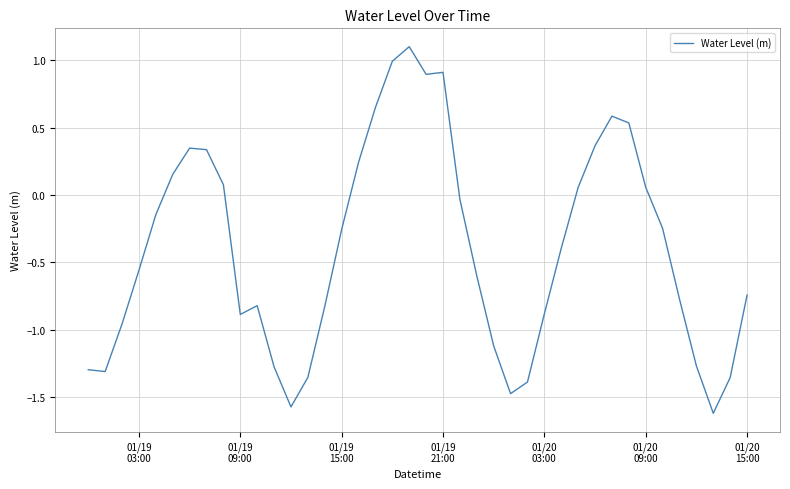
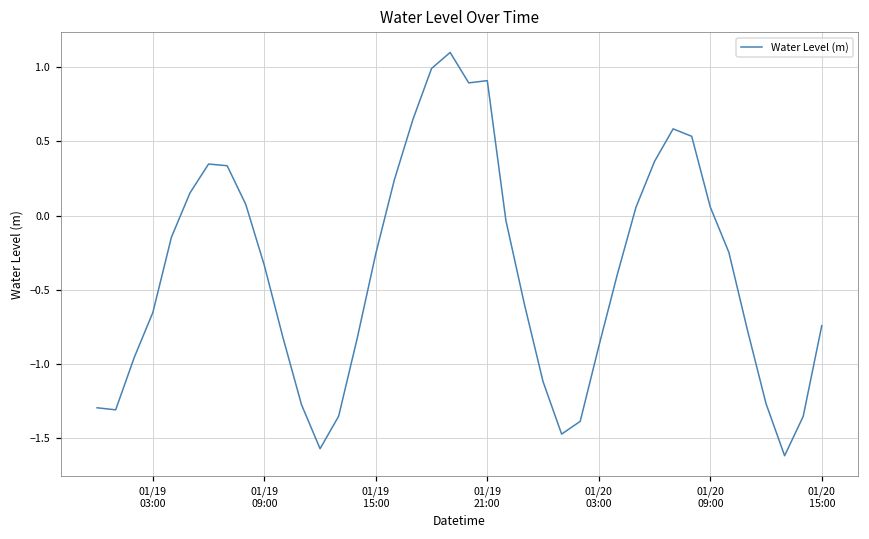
  {
-   "01/19 03:00": -0.56,
-   "01/19 09:00": -0.89,
+   "01/19 03:00": -0.65,
+   "01/19 09:00": -0.34,
    "01/19 15:00": -0.26,
    "01/19 21:00": 0.91,
    "01/20 03:00": -0.88,
    "01/20 09:00": 0.06,
    "01/20 15:00": -0.74
  }
